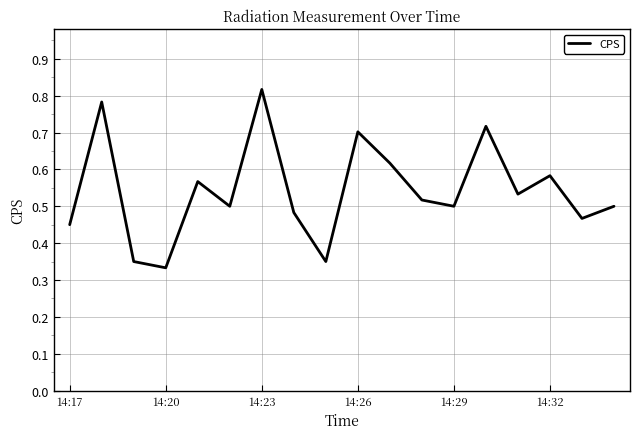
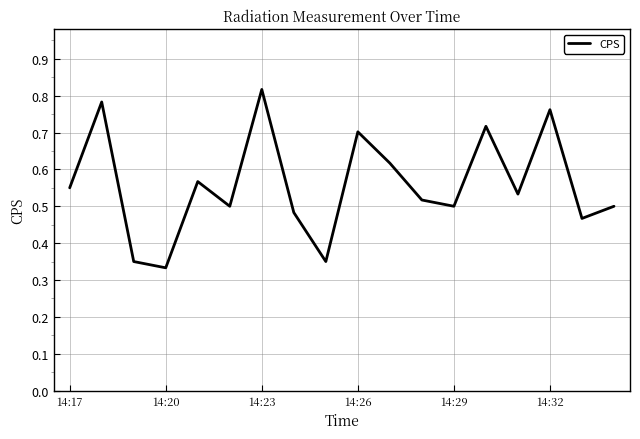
  {
-   "14:17": 0.45,
+   "14:17": 0.55,
    "14:20": 0.33,
    "14:23": 0.82,
    "14:26": 0.70,
    "14:29": 0.50,
-   "14:32": 0.58
+   "14:32": 0.76
  }
